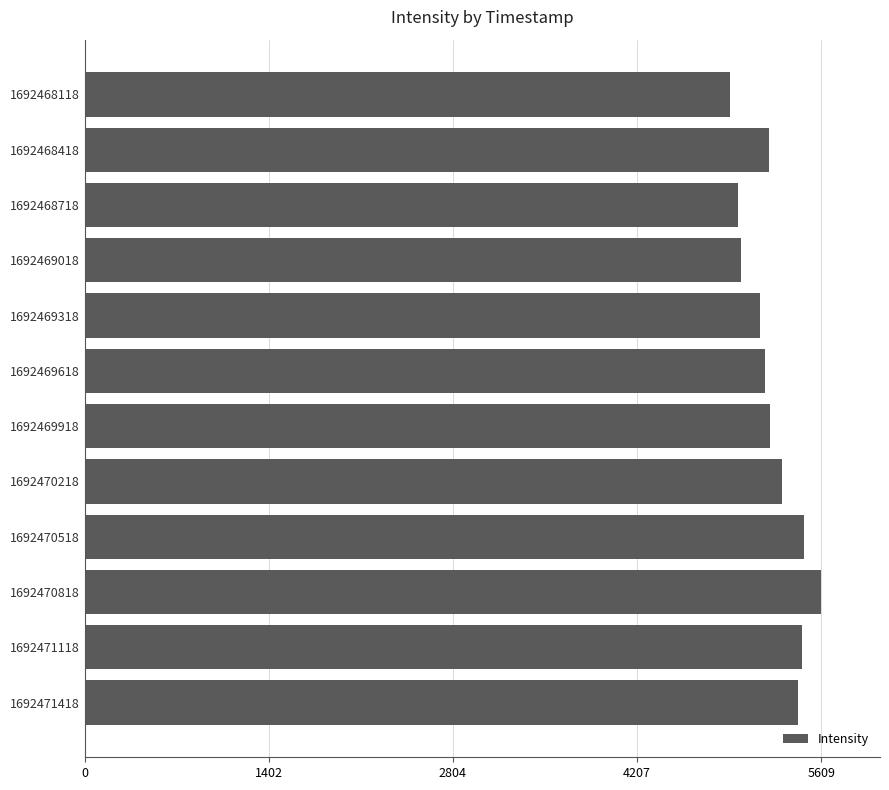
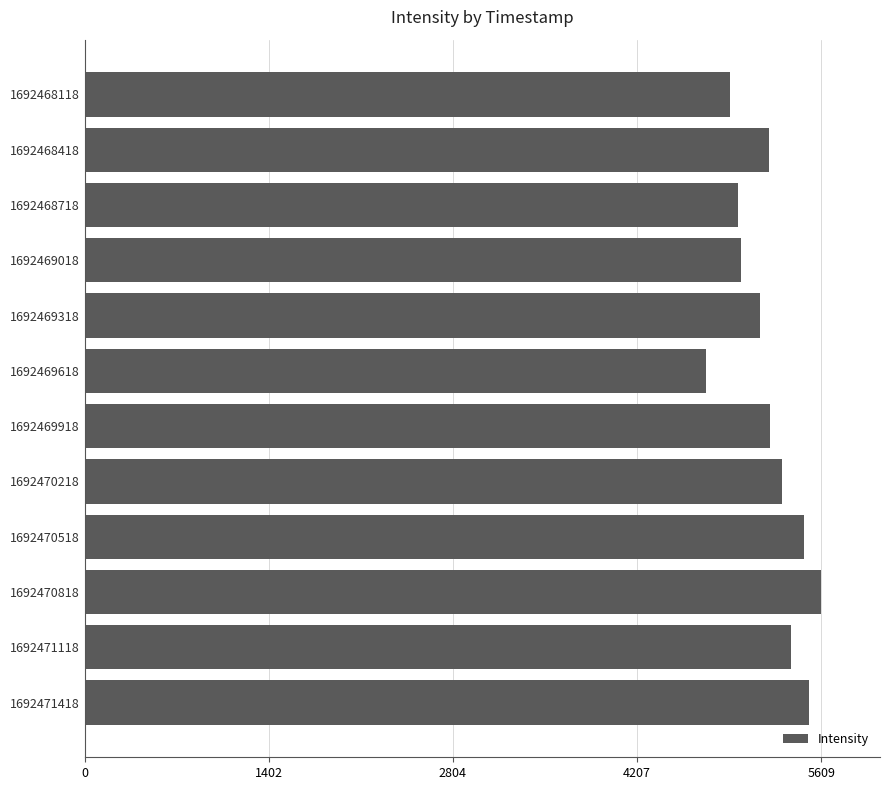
  {
    "1692468118": 4910,
    "1692468418": 5210,
    "1692468718": 4970,
    "1692469018": 5000,
    "1692469318": 5140,
-   "1692469618": 5180,
+   "1692469618": 4730,
    "1692469918": 5220,
    "1692470218": 5310,
    "1692470518": 5480,
    "1692470818": 5610,
-   "1692471118": 5470,
-   "1692471418": 5430
+   "1692471118": 5380,
+   "1692471418": 5520
  }
